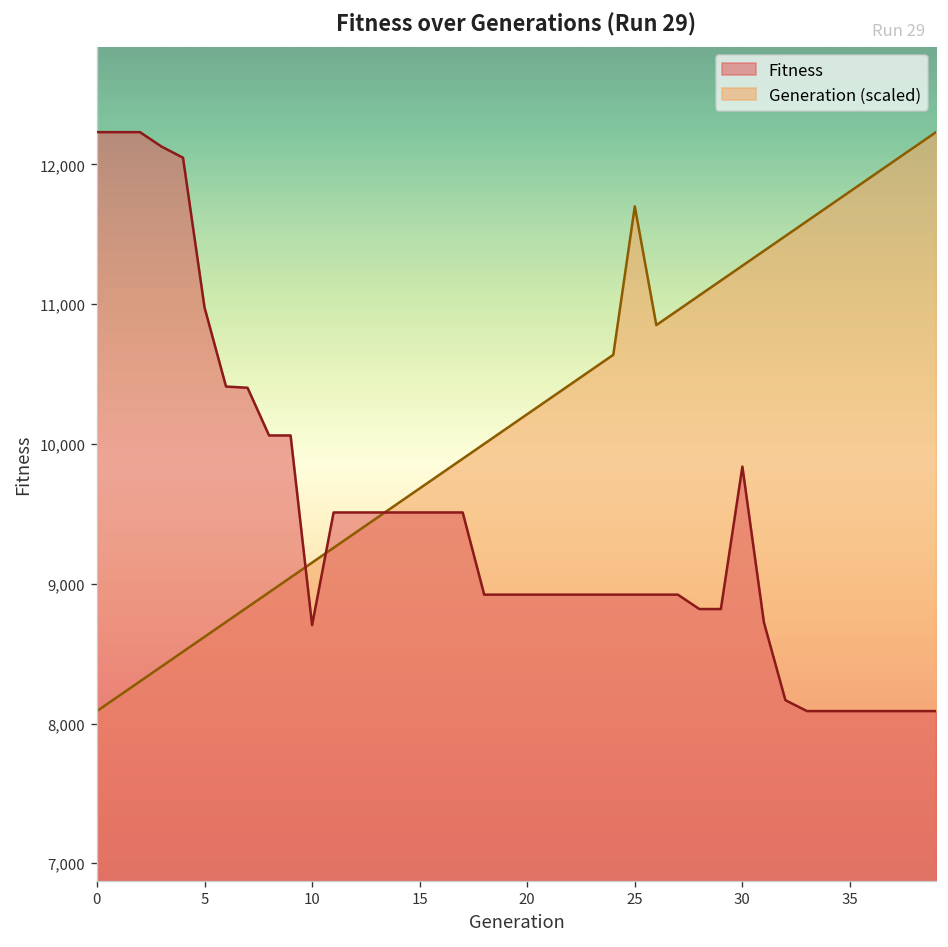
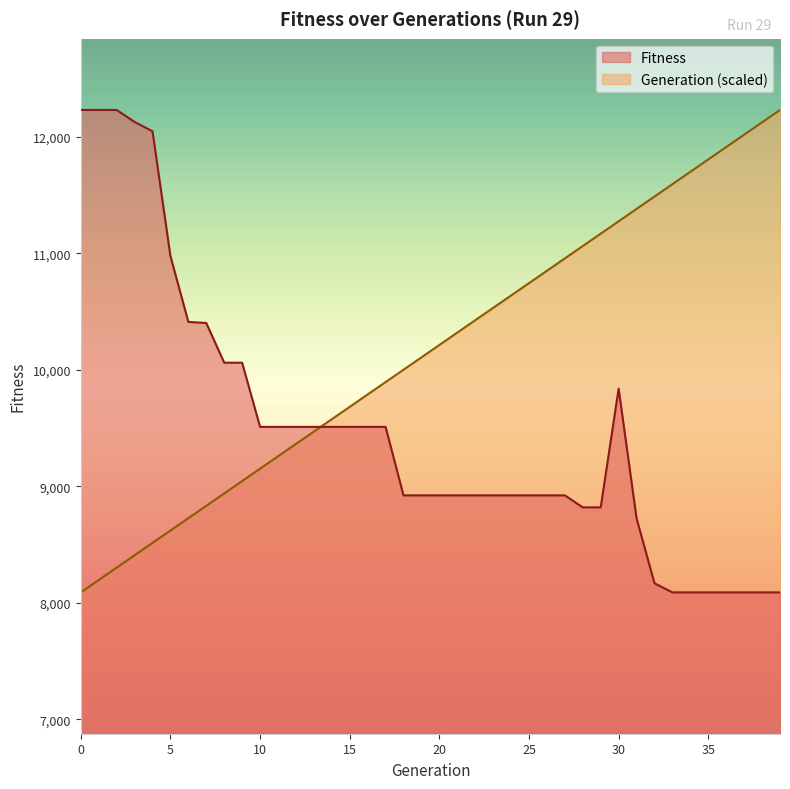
  {
    "Fitness": {
      "0": "12,230",
      "5": "10,980",
-     "10": "8,700",
+     "10": "9,510",
      "15": "9,510",
      "20": "8,920",
      "25": "8,920",
      "30": "9,840",
      "35": "8,090"
    },
    "Generation (scaled)": {
      "0": "8,090",
      "5": "8,620",
      "10": "9,150",
      "15": "9,680",
      "20": "10,210",
-     "25": "11,700",
+     "25": "10,740",
      "30": "11,280",
      "35": "11,810"
    }
  }
